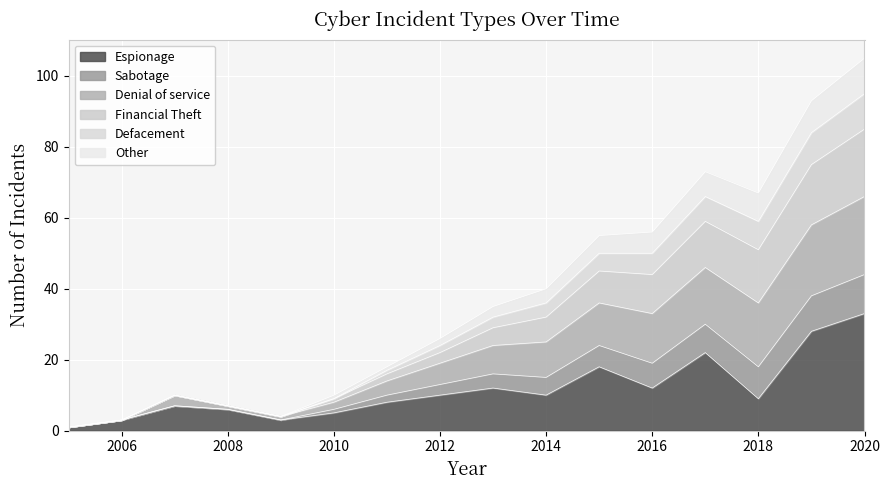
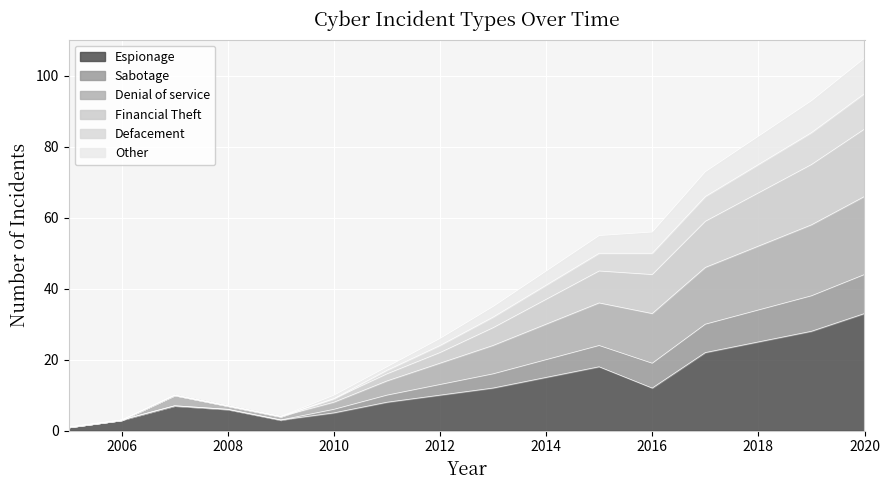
  {
    "Espionage": {
      "2010": 5,
      "2012": 10,
-     "2014": 10,
+     "2014": 15,
      "2016": 12,
-     "2018": 9,
+     "2018": 25,
      "2020": 33
    }
  }
